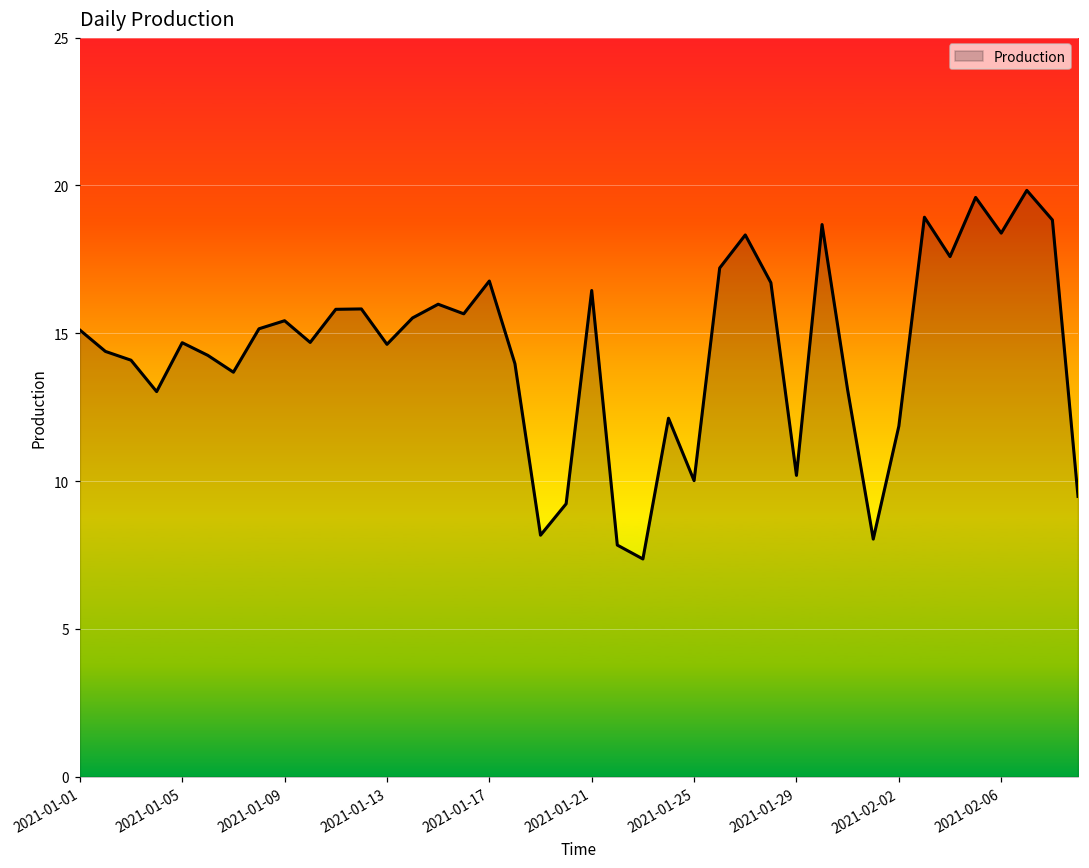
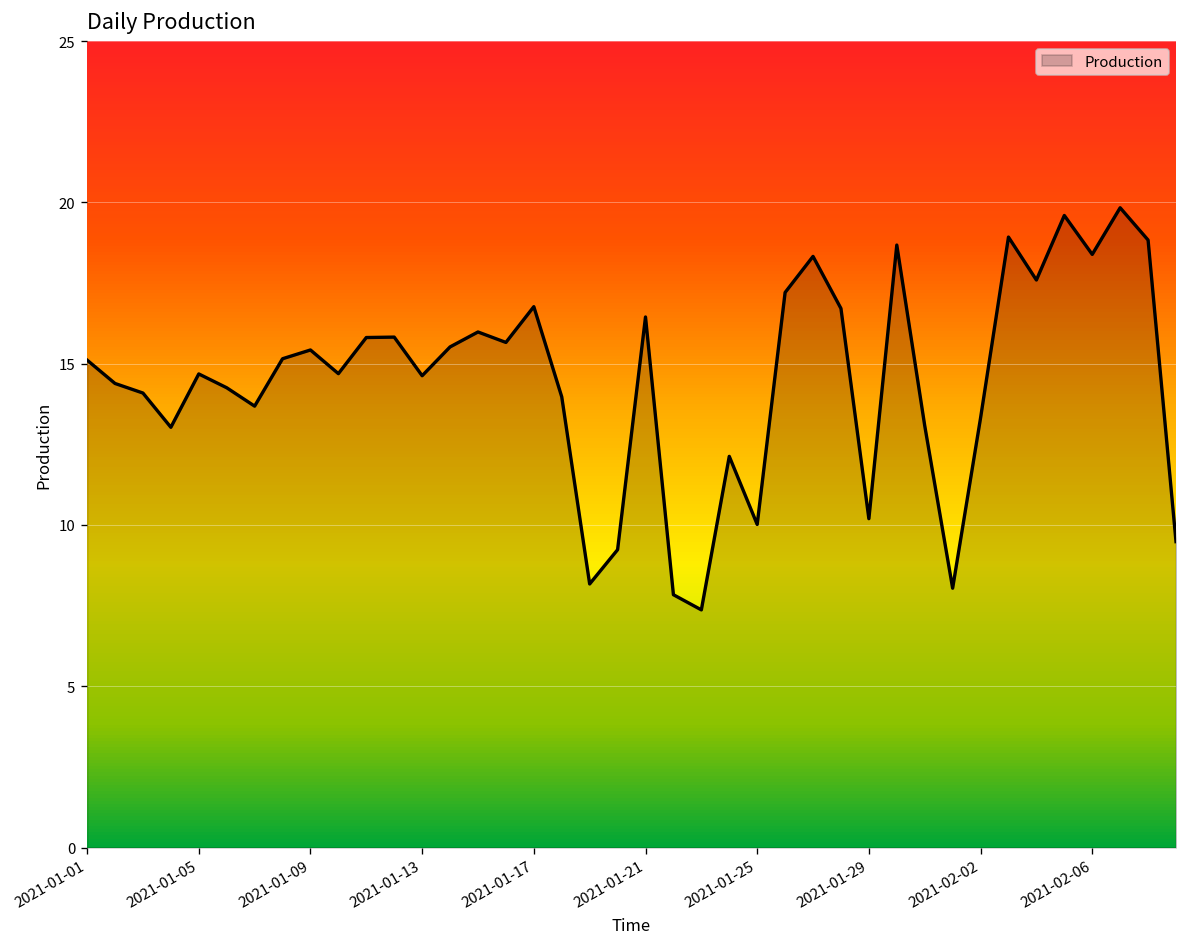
  {
    "2021-01-01": 15.1,
    "2021-01-05": 14.7,
    "2021-01-09": 15.4,
    "2021-01-13": 14.6,
    "2021-01-17": 16.8,
    "2021-01-21": 16.4,
    "2021-01-25": 10.0,
    "2021-01-29": 10.2,
-   "2021-02-02": 11.9,
+   "2021-02-02": 13.3,
    "2021-02-06": 18.4
  }
